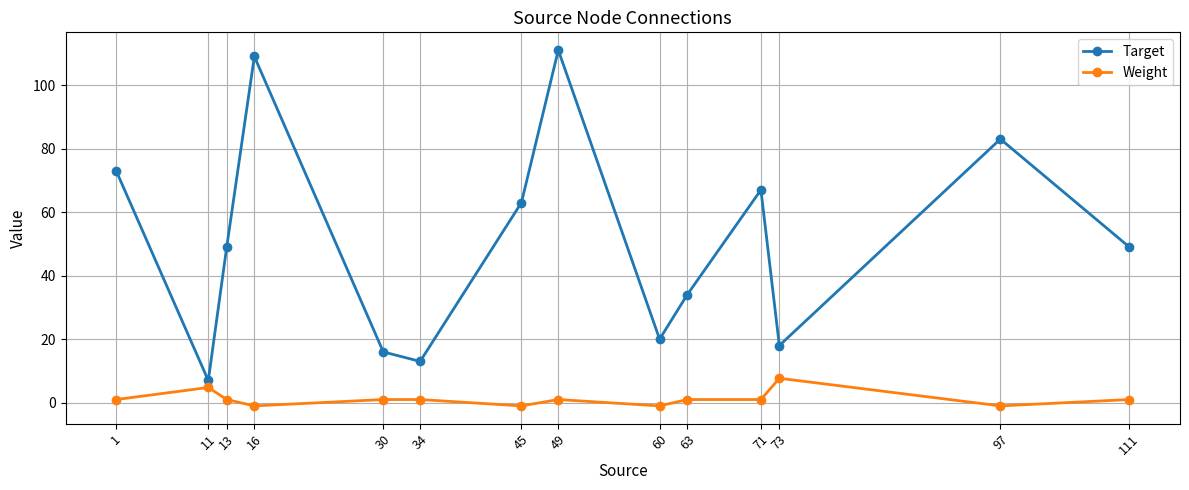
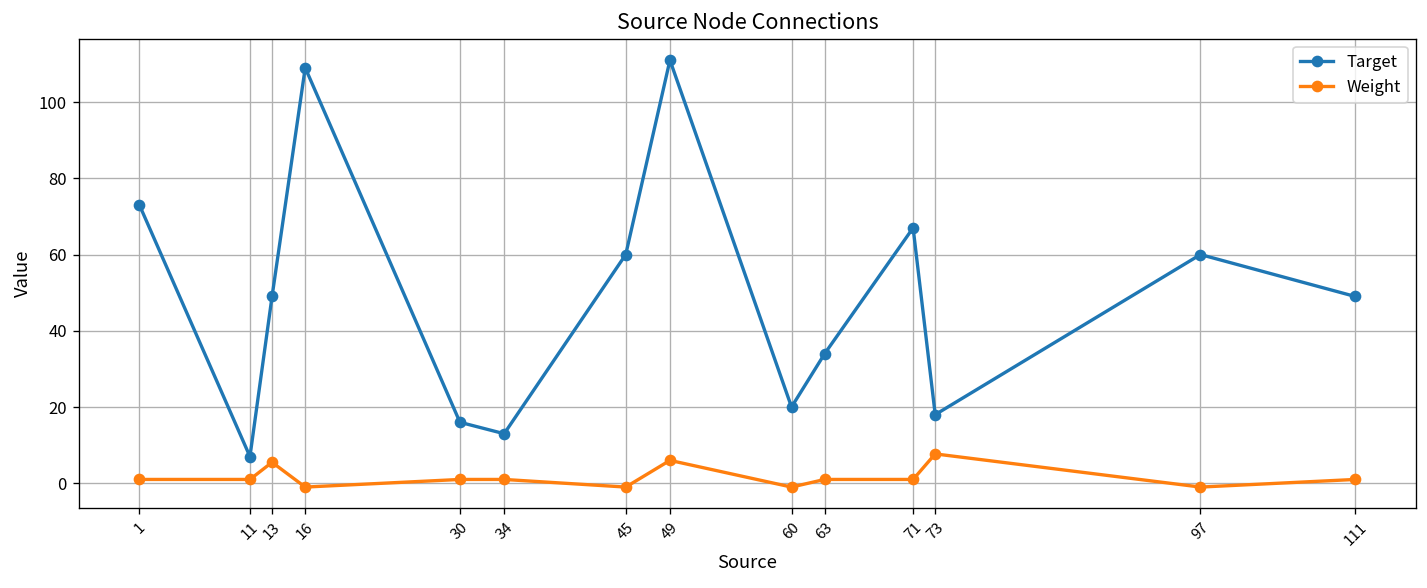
  {
    "Target": {
      "1": 73,
      "11": 7,
      "13": 49,
      "16": 109,
      "30": 16,
      "34": 13,
-     "45": 63,
+     "45": 60,
      "49": 111,
      "60": 20,
      "63": 34,
      "71": 67,
      "73": 18,
-     "97": 83,
+     "97": 60,
      "111": 49
    },
    "Weight": {
      "1": 1,
-     "11": 5,
-     "13": 1,
+     "11": 1,
+     "13": 6,
      "16": -1,
      "30": 1,
      "34": 1,
      "45": -1,
-     "49": 1,
+     "49": 6,
      "60": -1,
      "63": 1,
      "71": 1,
      "73": 8,
      "97": -1,
      "111": 1
    }
  }
